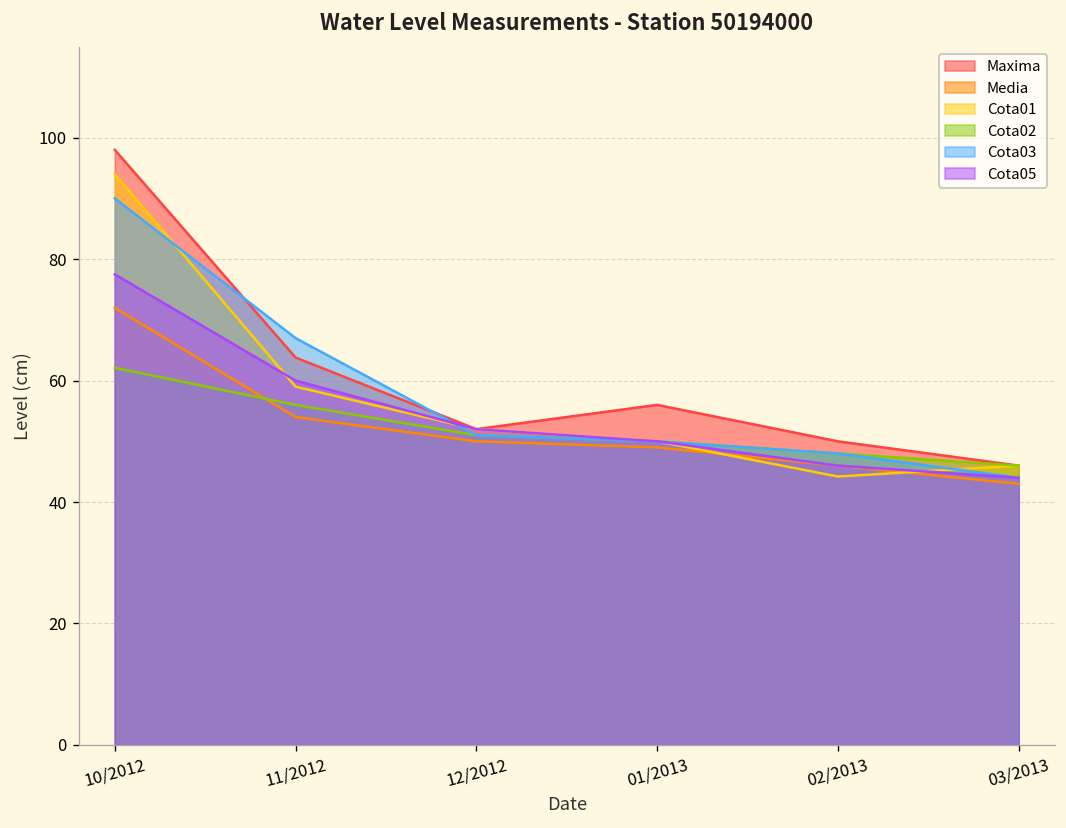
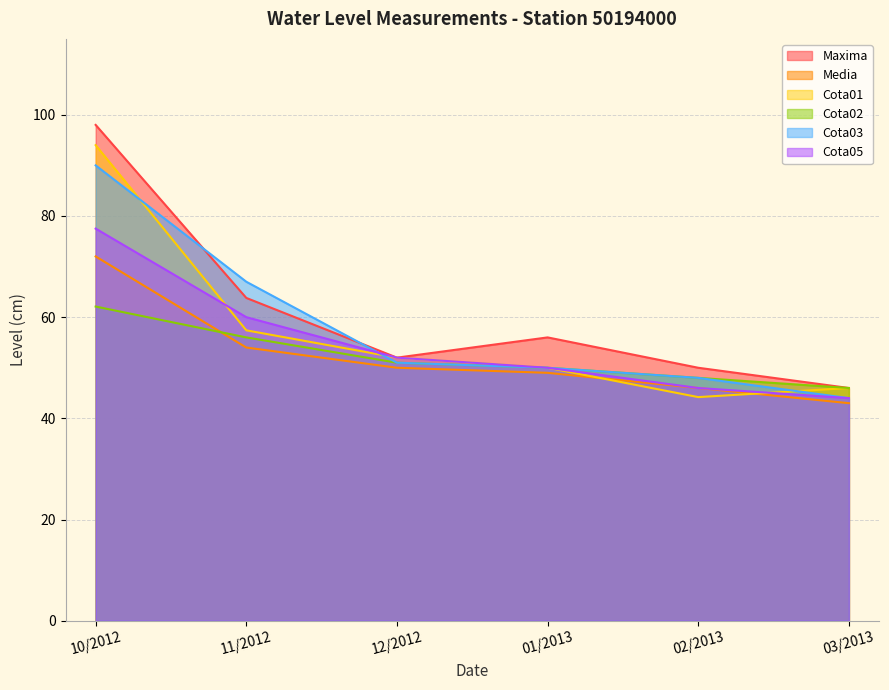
  {
    "Maxima": {
      "10/2012": 98,
      "11/2012": 64,
      "01/2013": 56,
      "02/2013": 50
    },
    "Media": {
      "10/2012": 72,
      "11/2012": 54,
      "12/2012": 50,
      "01/2013": 49,
      "03/2013": 43
    },
    "Cota01": {
      "10/2012": 94,
-     "11/2012": 59,
+     "11/2012": 57,
      "02/2013": 44
    },
    "Cota02": {
      "10/2012": 62,
      "11/2012": 56
    },
    "Cota03": {
      "10/2012": 90,
      "11/2012": 67
    },
    "Cota05": {
      "10/2012": 78,
      "11/2012": 60
    }
  }
